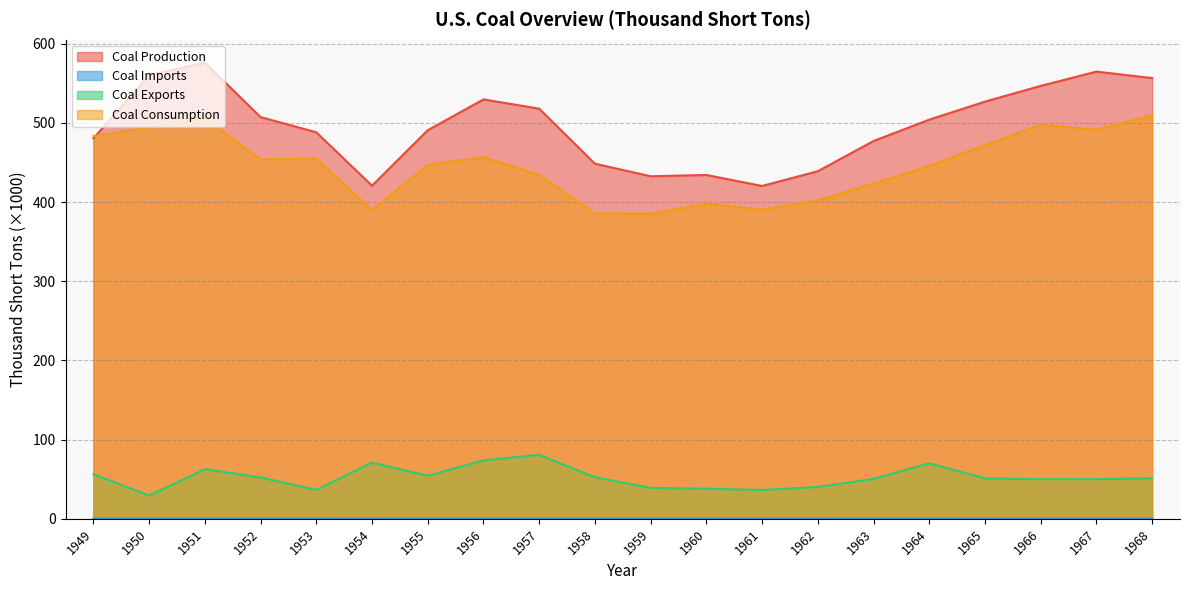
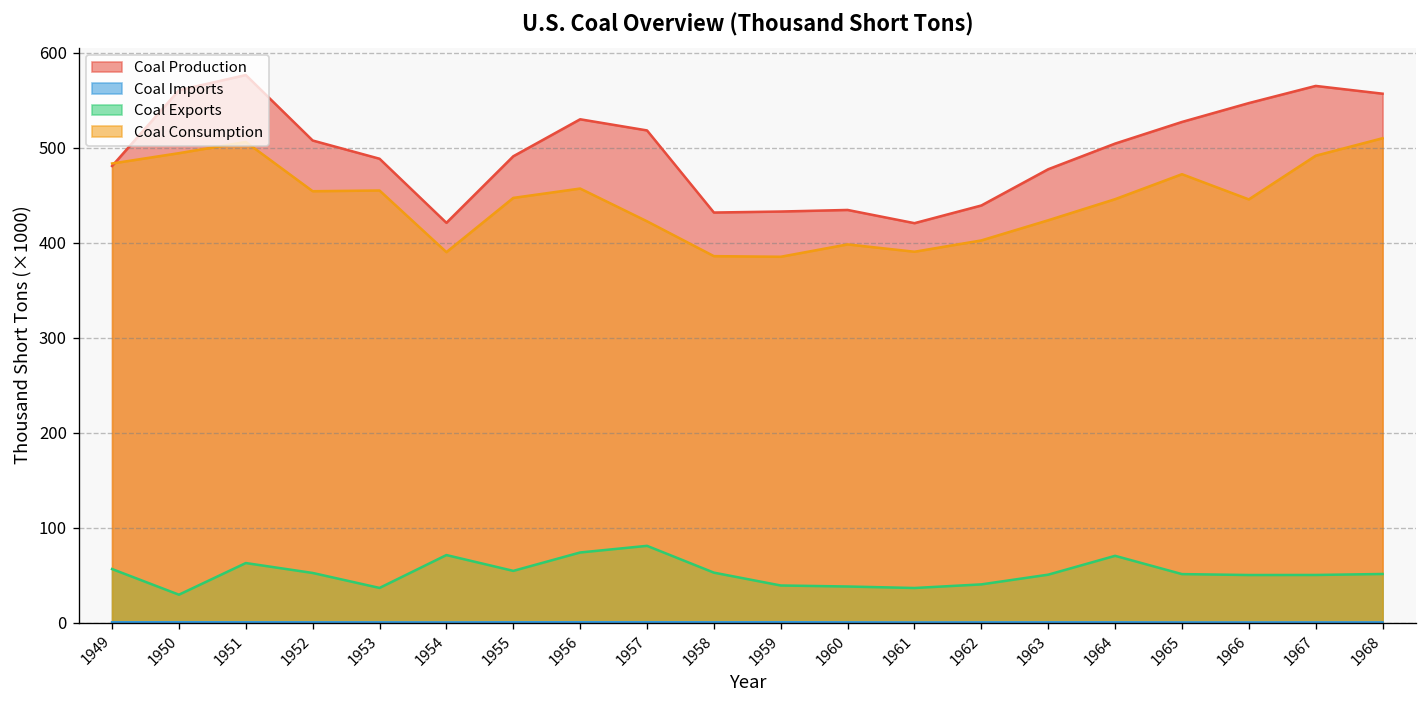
  {
    "Coal Production": {
      "1952": 510,
      "1953": 490,
      "1954": 420,
      "1955": 490,
      "1956": 530,
      "1957": 520,
-     "1958": 450,
+     "1958": 430,
      "1959": 430,
      "1960": 430,
      "1961": 420,
      "1962": 440,
      "1963": 480,
      "1964": 500,
      "1965": 530,
      "1966": 550,
      "1967": 560,
      "1968": 560
    },
    "Coal Imports": {
      "1949": 0,
      "1950": 0,
      "1951": 0,
      "1952": 0,
      "1953": 0,
      "1954": 0,
      "1955": 0,
      "1956": 0,
      "1957": 0,
      "1958": 0,
      "1959": 0,
      "1960": 0,
      "1961": 0,
      "1962": 0,
      "1963": 0,
      "1964": 0,
      "1965": 0,
      "1966": 0,
      "1967": 0,
      "1968": 0
    },
    "Coal Exports": {
      "1949": 60,
      "1950": 30,
      "1951": 60,
      "1952": 50,
      "1953": 40,
      "1954": 70,
      "1955": 50,
      "1956": 70,
      "1957": 80,
      "1958": 50,
      "1959": 40,
      "1960": 40,
      "1961": 40,
      "1962": 40,
      "1963": 50,
      "1964": 70,
      "1965": 50,
      "1966": 50,
      "1967": 50,
      "1968": 50
    },
    "Coal Consumption": {
      "1950": 490,
      "1952": 450,
      "1953": 450,
      "1954": 390,
      "1955": 450,
      "1956": 460,
-     "1957": 430,
+     "1957": 420,
      "1958": 390,
      "1959": 390,
      "1960": 400,
      "1961": 390,
      "1962": 400,
      "1963": 420,
      "1964": 450,
      "1965": 470,
-     "1966": 500,
+     "1966": 450,
      "1967": 490,
      "1968": 510
    }
  }
